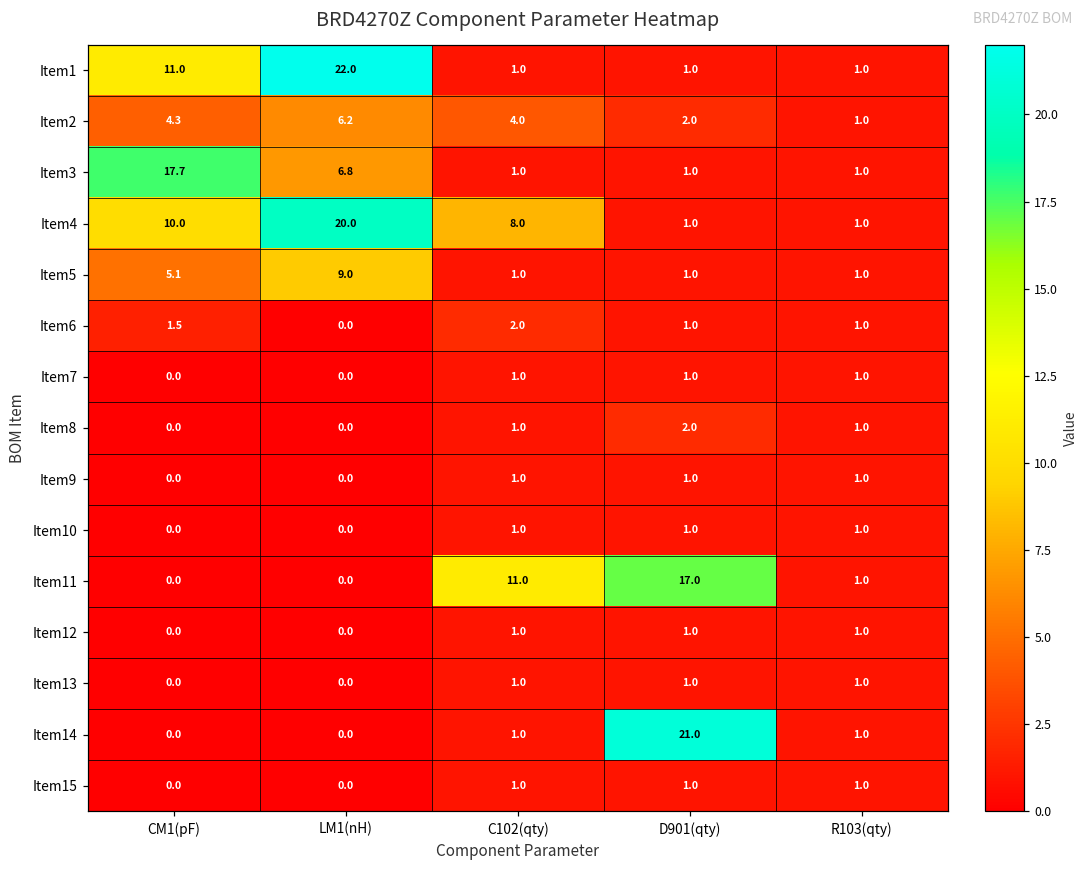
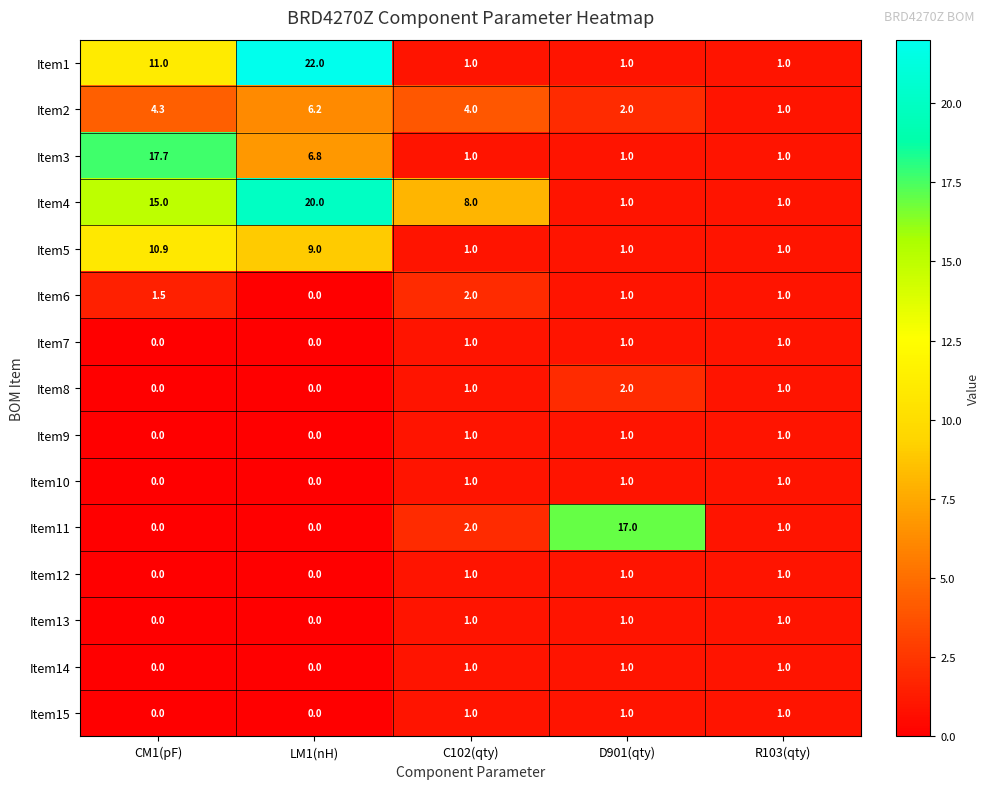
  {
    "Item1": {
      "CM1(pF)": 11.0,
      "LM1(nH)": 22.0,
      "C102(qty)": 1.0,
      "D901(qty)": 1.0,
      "R103(qty)": 1.0
    },
    "Item2": {
      "CM1(pF)": 4.3,
      "LM1(nH)": 6.2,
      "C102(qty)": 4.0,
      "D901(qty)": 2.0,
      "R103(qty)": 1.0
    },
    "Item3": {
      "CM1(pF)": 17.7,
      "LM1(nH)": 6.8,
      "C102(qty)": 1.0,
      "D901(qty)": 1.0,
      "R103(qty)": 1.0
    },
    "Item4": {
-     "CM1(pF)": 10.0,
+     "CM1(pF)": 15.0,
      "LM1(nH)": 20.0,
      "C102(qty)": 8.0,
      "D901(qty)": 1.0,
      "R103(qty)": 1.0
    },
    "Item5": {
-     "CM1(pF)": 5.1,
+     "CM1(pF)": 10.9,
      "LM1(nH)": 9.0,
      "C102(qty)": 1.0,
      "D901(qty)": 1.0,
      "R103(qty)": 1.0
    },
    "Item6": {
      "CM1(pF)": 1.5,
      "LM1(nH)": 0.0,
      "C102(qty)": 2.0,
      "D901(qty)": 1.0,
      "R103(qty)": 1.0
    },
    "Item7": {
      "CM1(pF)": 0.0,
      "LM1(nH)": 0.0,
      "C102(qty)": 1.0,
      "D901(qty)": 1.0,
      "R103(qty)": 1.0
    },
    "Item8": {
      "CM1(pF)": 0.0,
      "LM1(nH)": 0.0,
      "C102(qty)": 1.0,
      "D901(qty)": 2.0,
      "R103(qty)": 1.0
    },
    "Item9": {
      "CM1(pF)": 0.0,
      "LM1(nH)": 0.0,
      "C102(qty)": 1.0,
      "D901(qty)": 1.0,
      "R103(qty)": 1.0
    },
    "Item10": {
      "CM1(pF)": 0.0,
      "LM1(nH)": 0.0,
      "C102(qty)": 1.0,
      "D901(qty)": 1.0,
      "R103(qty)": 1.0
    },
    "Item11": {
      "CM1(pF)": 0.0,
      "LM1(nH)": 0.0,
-     "C102(qty)": 11.0,
+     "C102(qty)": 2.0,
      "D901(qty)": 17.0,
      "R103(qty)": 1.0
    },
    "Item12": {
      "CM1(pF)": 0.0,
      "LM1(nH)": 0.0,
      "C102(qty)": 1.0,
      "D901(qty)": 1.0,
      "R103(qty)": 1.0
    },
    "Item13": {
      "CM1(pF)": 0.0,
      "LM1(nH)": 0.0,
      "C102(qty)": 1.0,
      "D901(qty)": 1.0,
      "R103(qty)": 1.0
    },
    "Item14": {
      "CM1(pF)": 0.0,
      "LM1(nH)": 0.0,
      "C102(qty)": 1.0,
-     "D901(qty)": 21.0,
+     "D901(qty)": 1.0,
      "R103(qty)": 1.0
    },
    "Item15": {
      "CM1(pF)": 0.0,
      "LM1(nH)": 0.0,
      "C102(qty)": 1.0,
      "D901(qty)": 1.0,
      "R103(qty)": 1.0
    }
  }
